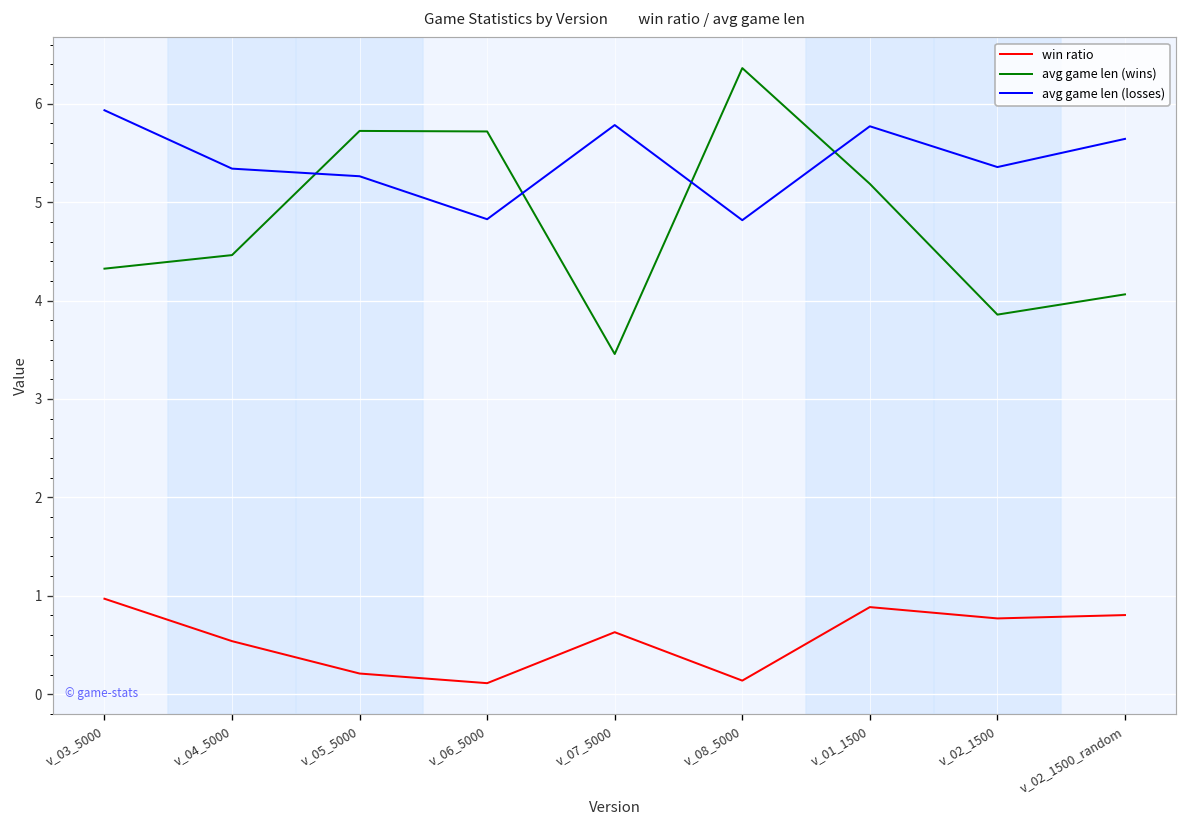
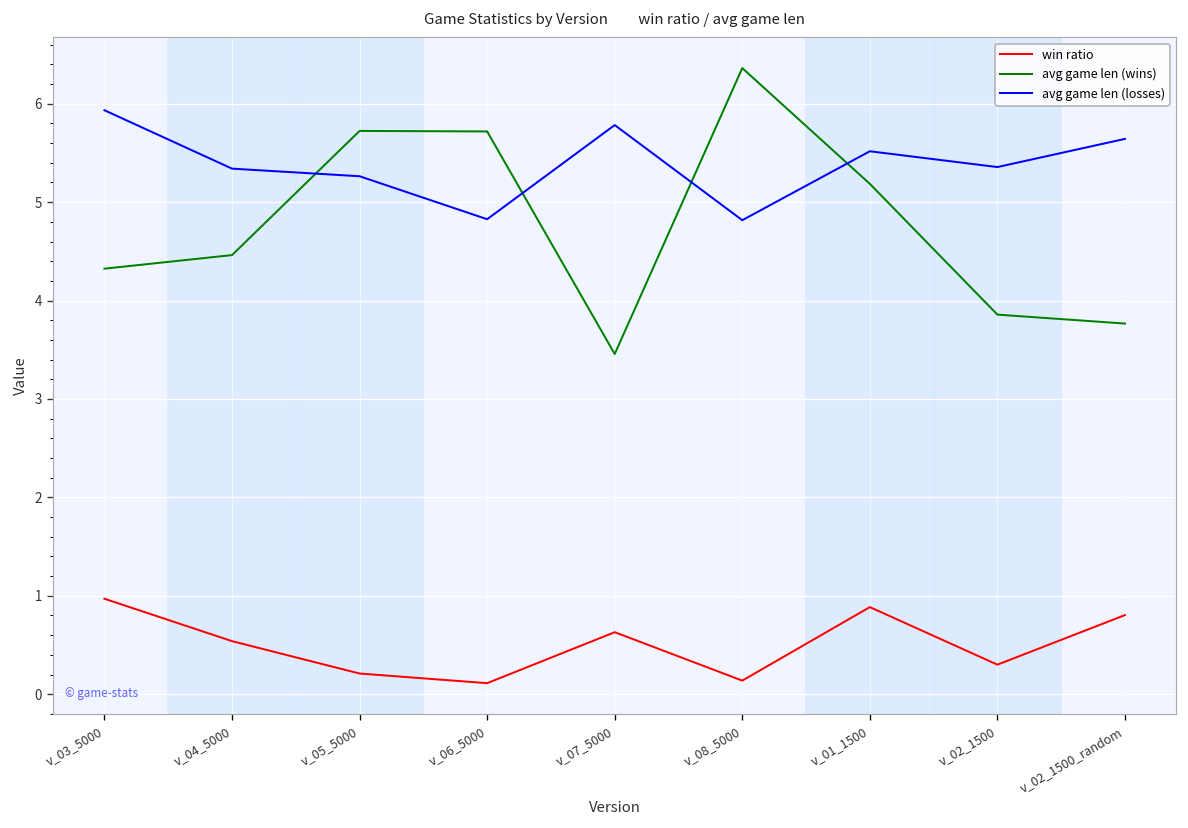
  {
    "win ratio": {
      "v_03_5000": 1.0,
      "v_04_5000": 0.5,
      "v_05_5000": 0.2,
      "v_06_5000": 0.1,
      "v_07_5000": 0.6,
      "v_08_5000": 0.1,
      "v_01_1500": 0.9,
-     "v_02_1500": 0.8,
+     "v_02_1500": 0.3,
      "v_02_1500_random": 0.8
    },
    "avg game len (wins)": {
      "v_03_5000": 4.3,
      "v_04_5000": 4.5,
      "v_05_5000": 5.7,
      "v_06_5000": 5.7,
      "v_07_5000": 3.5,
      "v_08_5000": 6.4,
      "v_01_1500": 5.2,
      "v_02_1500": 3.9,
-     "v_02_1500_random": 4.1
+     "v_02_1500_random": 3.8
    },
    "avg game len (losses)": {
      "v_03_5000": 5.9,
      "v_04_5000": 5.3,
      "v_05_5000": 5.3,
      "v_06_5000": 4.8,
      "v_07_5000": 5.8,
      "v_08_5000": 4.8,
-     "v_01_1500": 5.8,
+     "v_01_1500": 5.5,
      "v_02_1500": 5.4,
      "v_02_1500_random": 5.6
    }
  }
